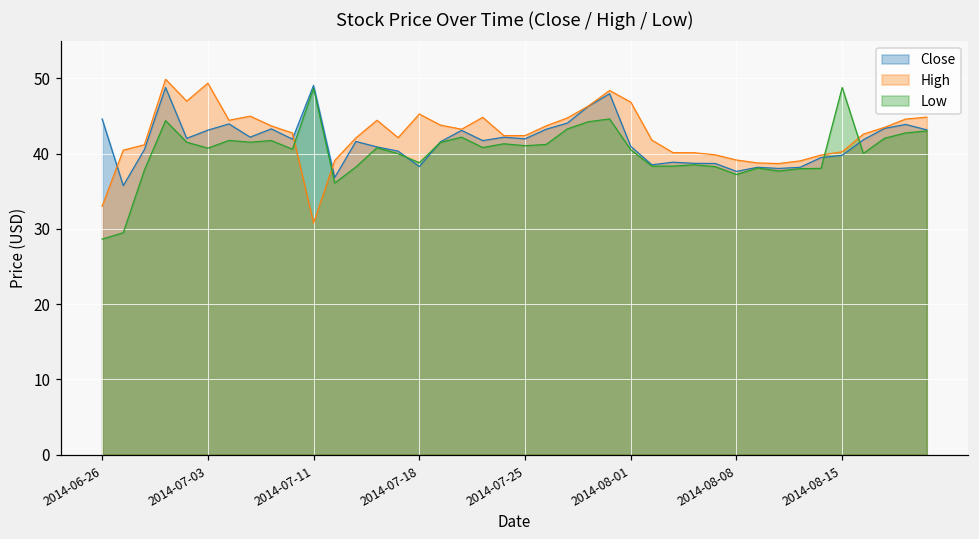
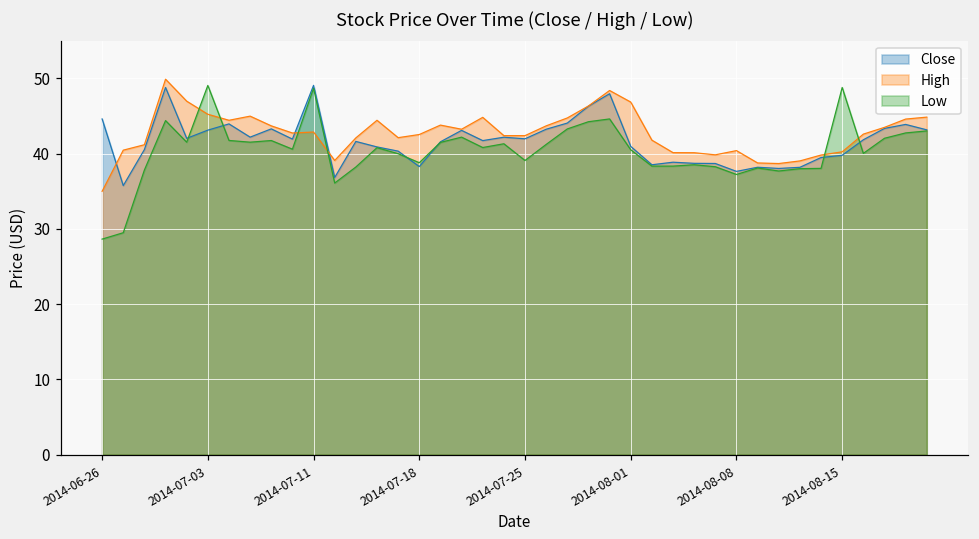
  {
    "Close": {
      "2014-06-26": 45,
      "2014-07-03": 43,
      "2014-07-11": 49,
      "2014-07-18": 38,
      "2014-07-25": 42,
      "2014-08-01": 41,
      "2014-08-08": 38,
      "2014-08-15": 40
    },
    "High": {
-     "2014-06-26": 33,
-     "2014-07-03": 49,
-     "2014-07-11": 31,
-     "2014-07-18": 45,
+     "2014-06-26": 35,
+     "2014-07-03": 45,
+     "2014-07-11": 43,
+     "2014-07-18": 43,
      "2014-07-25": 42,
      "2014-08-01": 47,
-     "2014-08-08": 39,
+     "2014-08-08": 40,
      "2014-08-15": 40
    },
    "Low": {
      "2014-06-26": 29,
-     "2014-07-03": 41,
+     "2014-07-03": 49,
      "2014-07-11": 49,
      "2014-07-18": 39,
-     "2014-07-25": 41,
+     "2014-07-25": 39,
      "2014-08-01": 41,
      "2014-08-08": 37,
      "2014-08-15": 49
    }
  }
